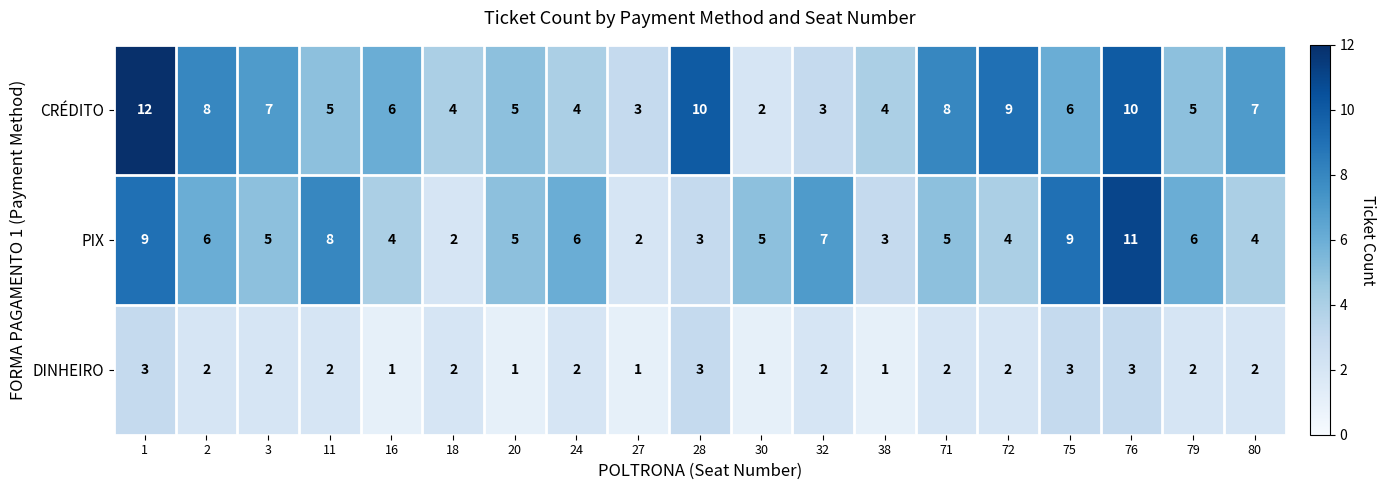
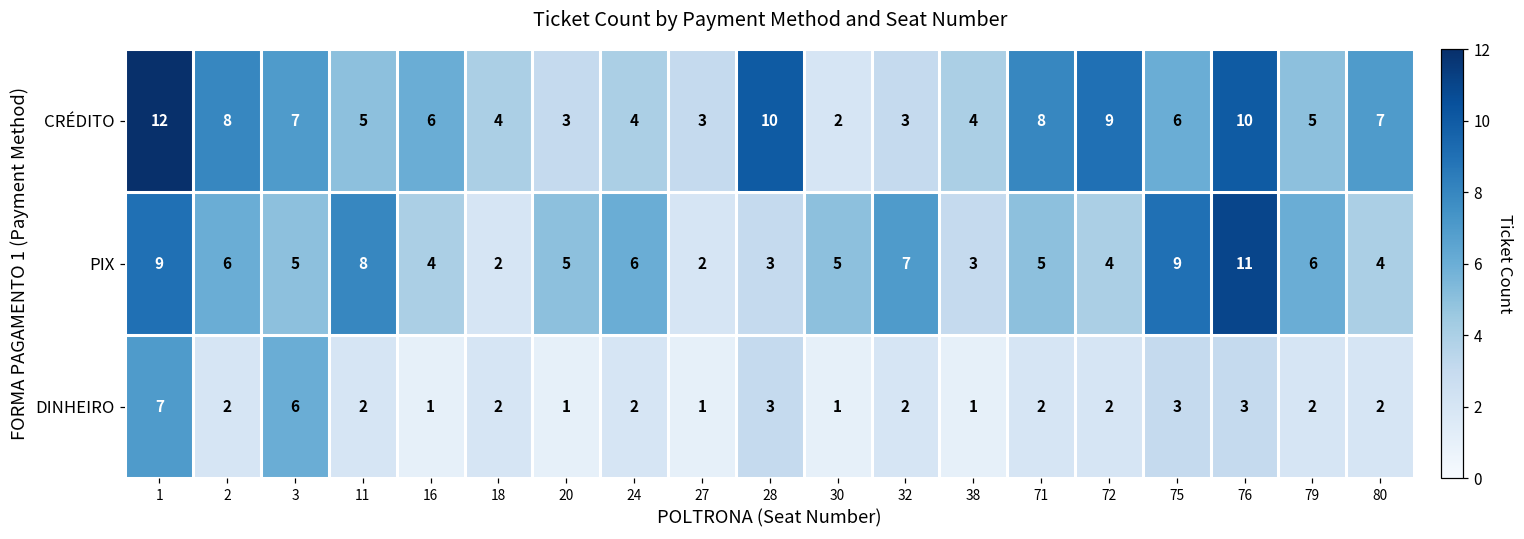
  {
    "CRÉDITO": {
      "1": 12,
      "2": 8,
      "3": 7,
      "11": 5,
      "16": 6,
      "18": 4,
-     "20": 5,
+     "20": 3,
      "24": 4,
      "27": 3,
      "28": 10,
      "30": 2,
      "32": 3,
      "38": 4,
      "71": 8,
      "72": 9,
      "75": 6,
      "76": 10,
      "79": 5,
      "80": 7
    },
    "PIX": {
      "1": 9,
      "2": 6,
      "3": 5,
      "11": 8,
      "16": 4,
      "18": 2,
      "20": 5,
      "24": 6,
      "27": 2,
      "28": 3,
      "30": 5,
      "32": 7,
      "38": 3,
      "71": 5,
      "72": 4,
      "75": 9,
      "76": 11,
      "79": 6,
      "80": 4
    },
    "DINHEIRO": {
-     "1": 3,
+     "1": 7,
      "2": 2,
-     "3": 2,
+     "3": 6,
      "11": 2,
      "16": 1,
      "18": 2,
      "20": 1,
      "24": 2,
      "27": 1,
      "28": 3,
      "30": 1,
      "32": 2,
      "38": 1,
      "71": 2,
      "72": 2,
      "75": 3,
      "76": 3,
      "79": 2,
      "80": 2
    }
  }
